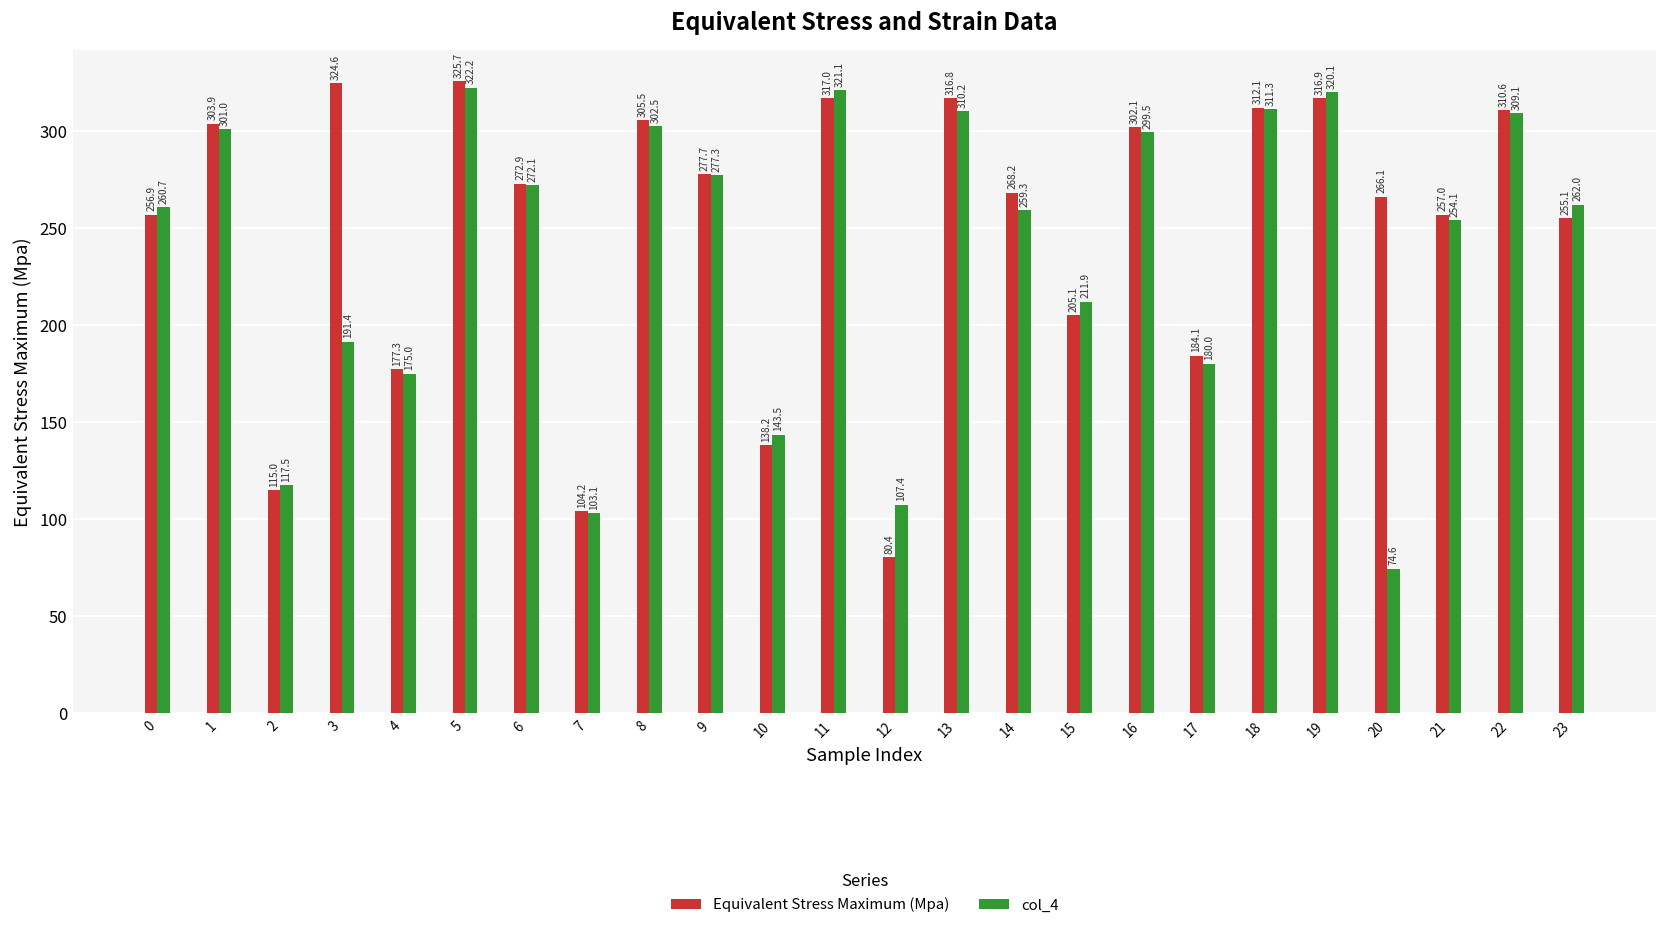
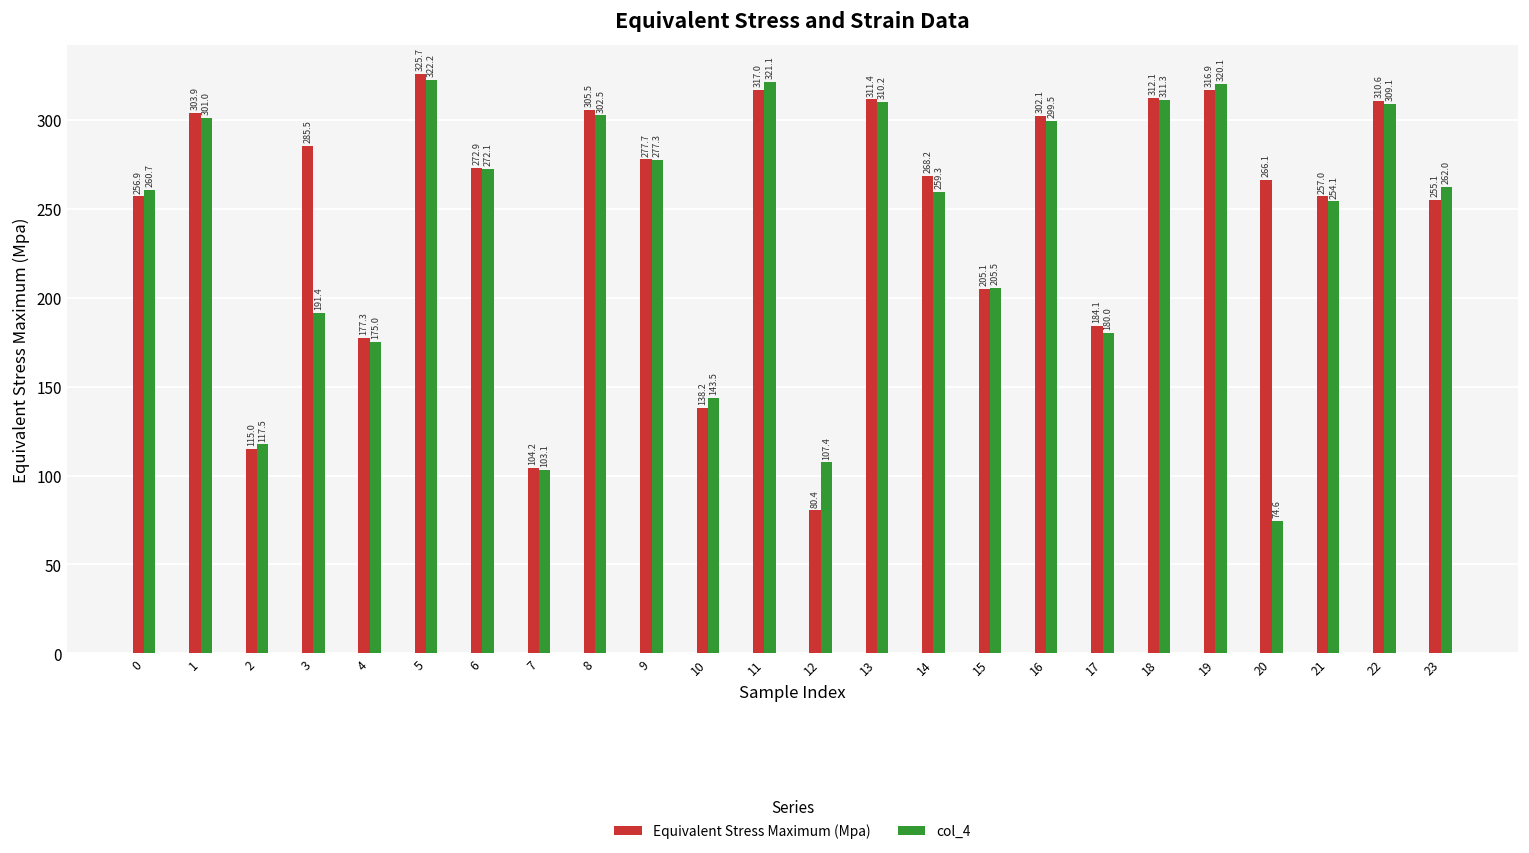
  {
    "Equivalent Stress Maximum (Mpa)": {
      "0": 256.9,
      "1": 303.9,
      "2": 115.0,
-     "3": 324.6,
+     "3": 285.5,
      "4": 177.3,
      "5": 325.7,
      "6": 272.9,
      "7": 104.2,
      "8": 305.5,
      "9": 277.7,
      "10": 138.2,
      "11": 317.0,
      "12": 80.4,
-     "13": 316.8,
+     "13": 311.4,
      "14": 268.2,
      "15": 205.1,
      "16": 302.1,
      "17": 184.1,
      "18": 312.1,
      "19": 316.9,
      "20": 266.1,
      "21": 257.0,
      "22": 310.6,
      "23": 255.1
    },
    "col_4": {
      "0": 260.7,
      "1": 301.0,
      "2": 117.5,
      "3": 191.4,
      "4": 175.0,
      "5": 322.2,
      "6": 272.1,
      "7": 103.1,
      "8": 302.5,
      "9": 277.3,
      "10": 143.5,
      "11": 321.1,
      "12": 107.4,
      "13": 310.2,
      "14": 259.3,
-     "15": 211.9,
+     "15": 205.5,
      "16": 299.5,
      "17": 180.0,
      "18": 311.3,
      "19": 320.1,
      "20": 74.6,
      "21": 254.1,
      "22": 309.1,
      "23": 262.0
    }
  }
